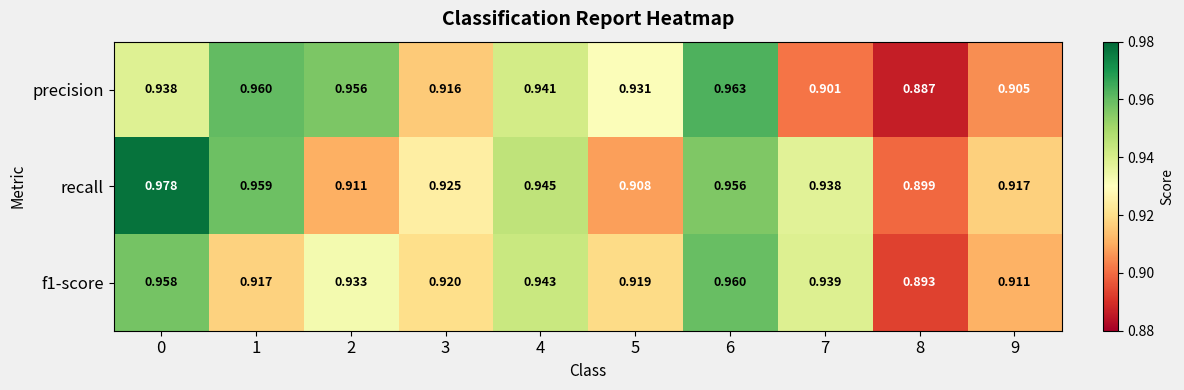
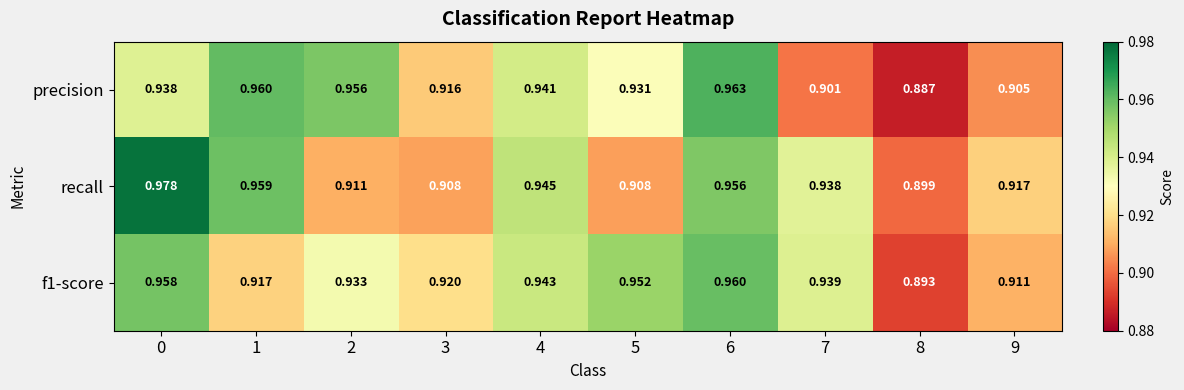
  {
    "precision": {
      "0": 0.938,
      "1": 0.960,
      "2": 0.956,
      "3": 0.916,
      "4": 0.941,
      "5": 0.931,
      "6": 0.963,
      "7": 0.901,
      "8": 0.887,
      "9": 0.905
    },
    "recall": {
      "0": 0.978,
      "1": 0.959,
      "2": 0.911,
-     "3": 0.925,
+     "3": 0.908,
      "4": 0.945,
      "5": 0.908,
      "6": 0.956,
      "7": 0.938,
      "8": 0.899,
      "9": 0.917
    },
    "f1-score": {
      "0": 0.958,
      "1": 0.917,
      "2": 0.933,
      "3": 0.920,
      "4": 0.943,
-     "5": 0.919,
+     "5": 0.952,
      "6": 0.960,
      "7": 0.939,
      "8": 0.893,
      "9": 0.911
    }
  }
